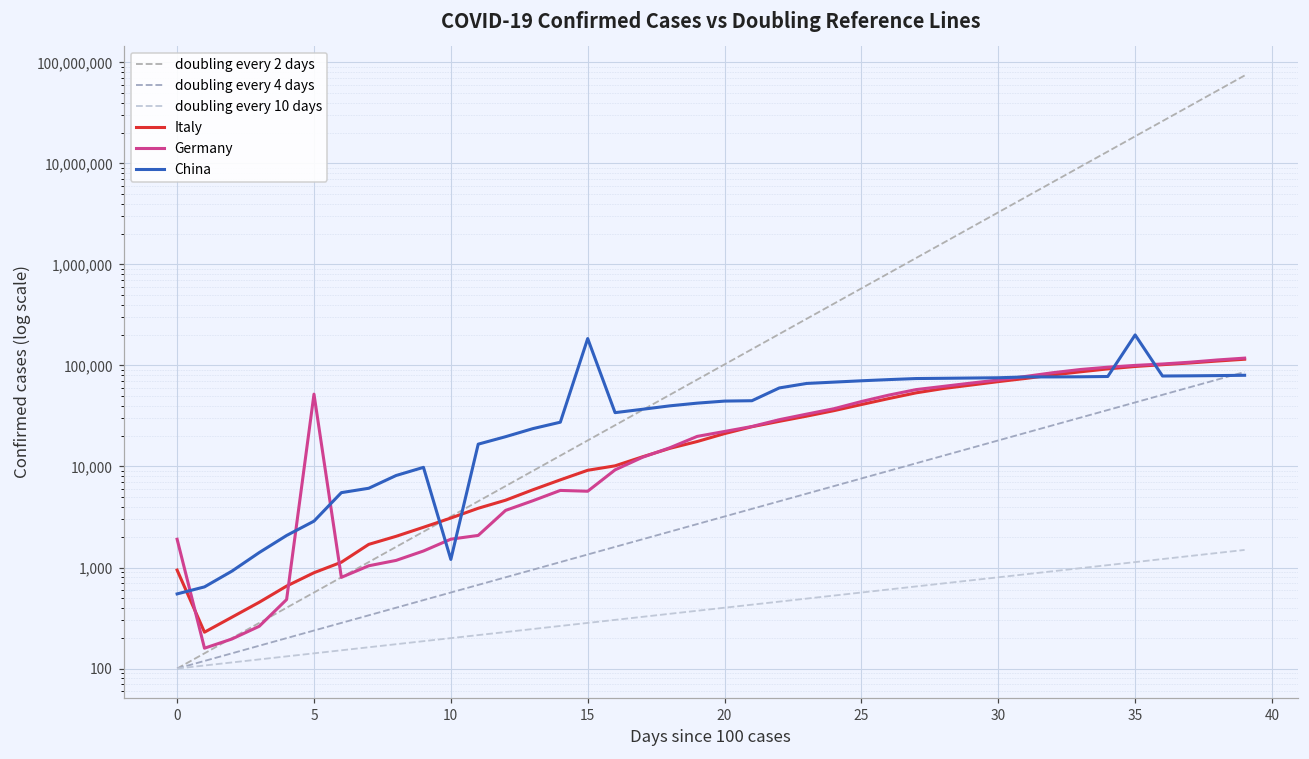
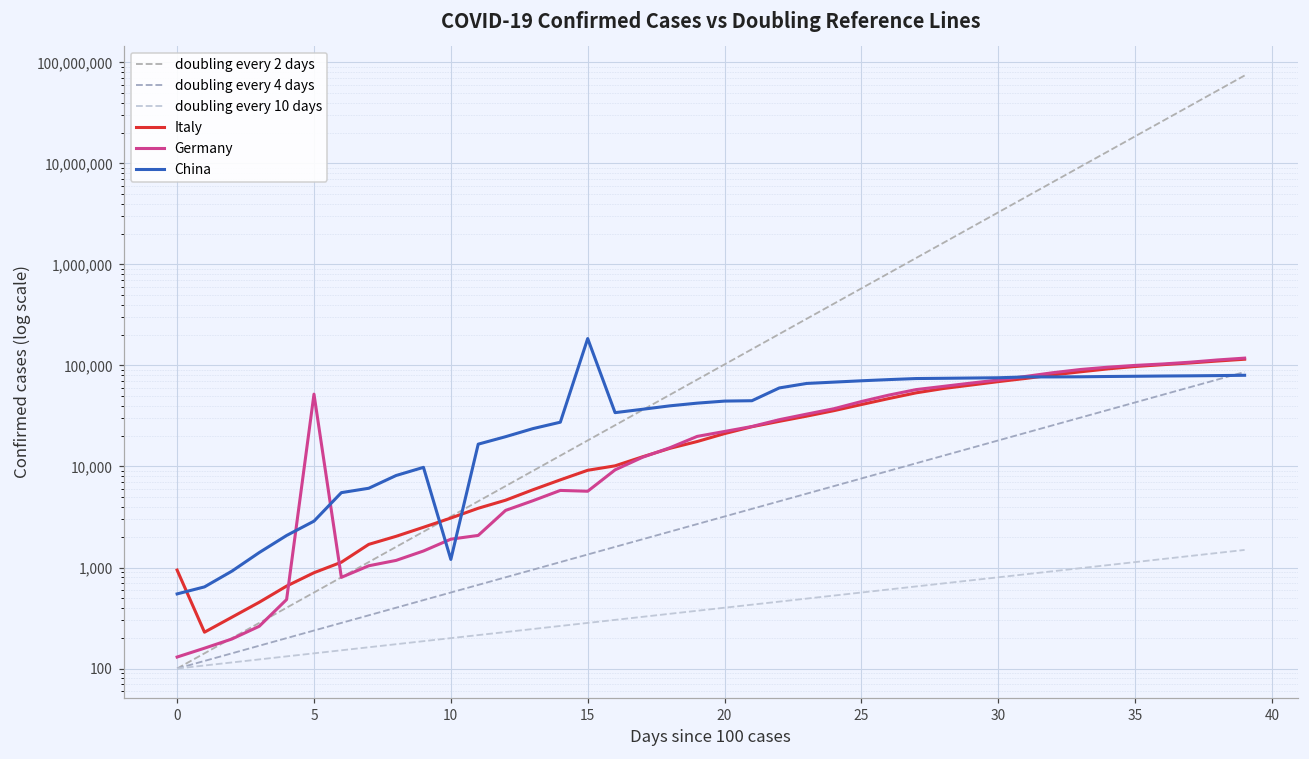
  {
    "Italy": {
      "0": "900",
      "5": "900",
      "15": "9,000",
      "25": "40,000"
    },
    "Germany": {
-     "0": "1,900",
+     "0": "130",
      "5": "50,000",
      "10": "1,900",
      "15": "6,000",
      "25": "40,000"
    },
    "China": {
      "0": "500",
      "5": "2,900",
      "10": "1,200",
      "15": "180,000",
      "20": "40,000",
      "25": "70,000",
-     "35": "200,000"
+     "35": "80,000"
    }
  }
